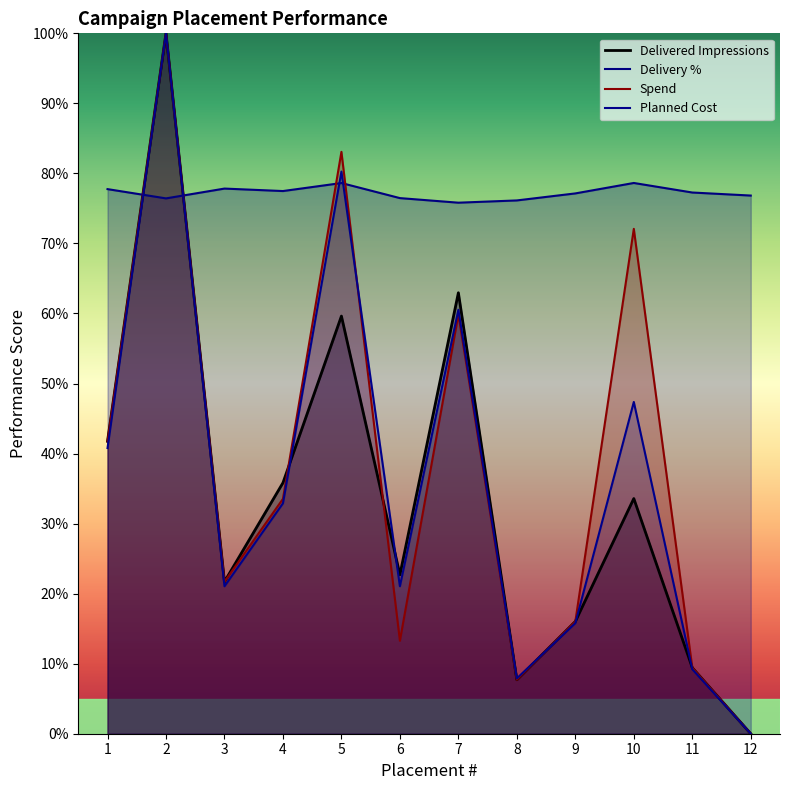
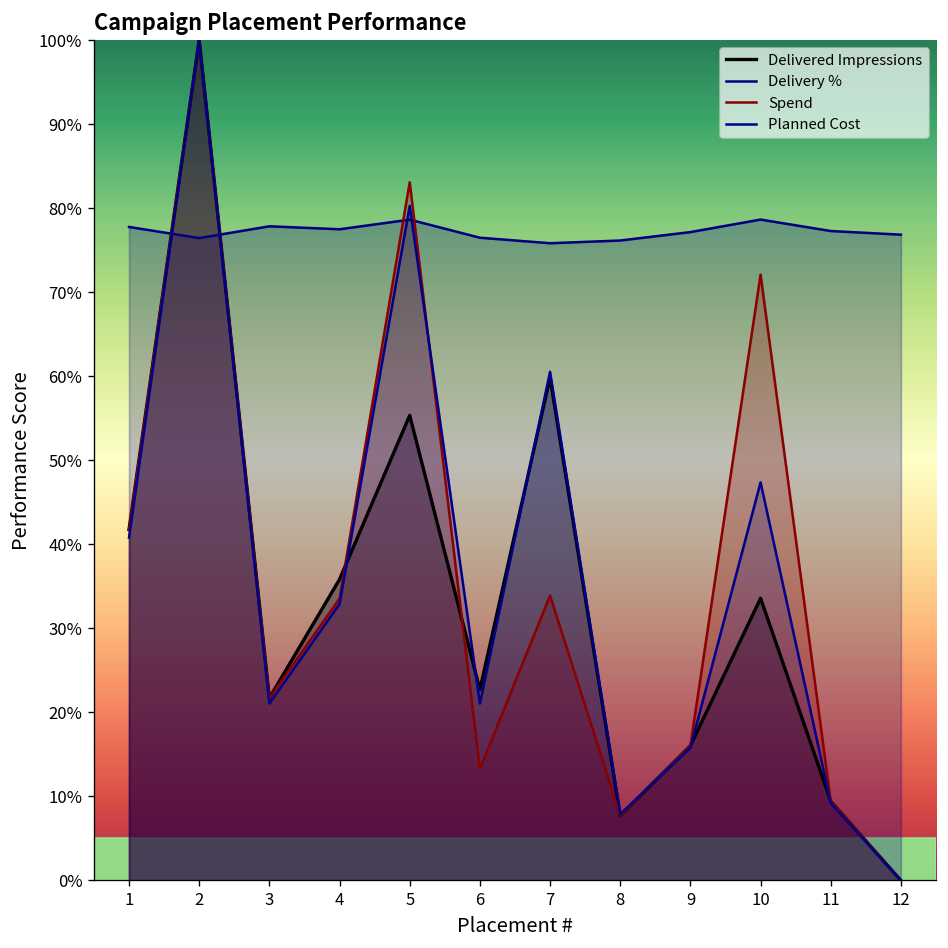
  {
    "Delivered Impressions": {
      "4": "36%",
-     "5": "60%",
+     "5": "55%",
      "6": "23%",
-     "7": "63%",
+     "7": "60%",
      "10": "34%"
    },
    "Spend": {
      "4": "34%",
      "5": "83%",
      "6": "13%",
-     "7": "60%",
+     "7": "34%",
      "10": "72%"
    }
  }
